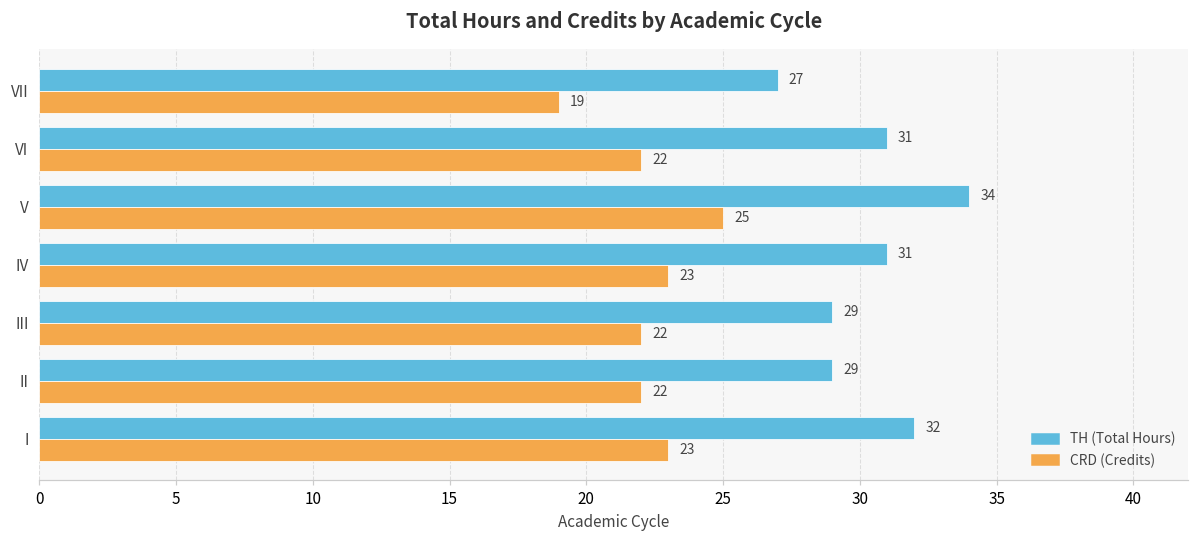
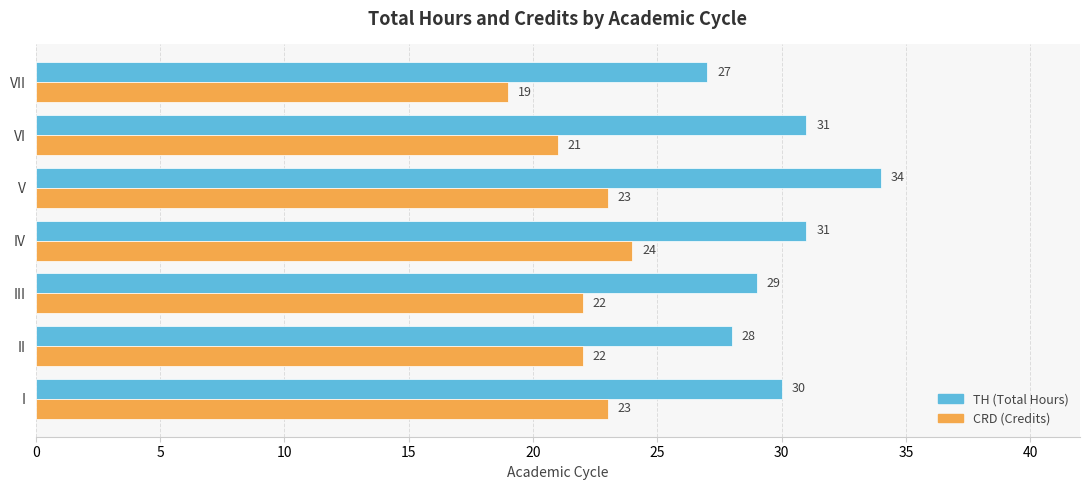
  {
    "TH (Total Hours)": {
      "VII": 27,
      "VI": 31,
      "V": 34,
      "IV": 31,
      "III": 29,
-     "II": 29,
-     "I": 32
+     "II": 28,
+     "I": 30
    },
    "CRD (Credits)": {
      "VII": 19,
-     "VI": 22,
-     "V": 25,
-     "IV": 23,
+     "VI": 21,
+     "V": 23,
+     "IV": 24,
      "III": 22,
      "II": 22,
      "I": 23
    }
  }
